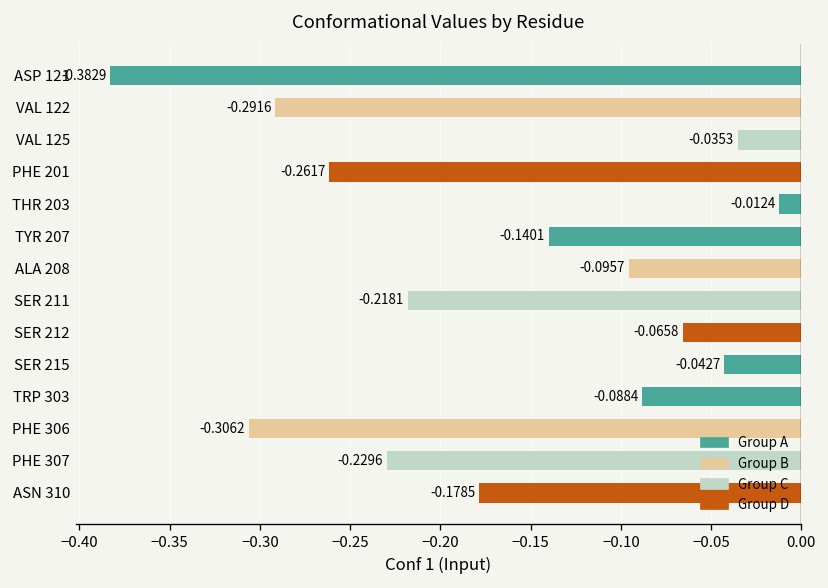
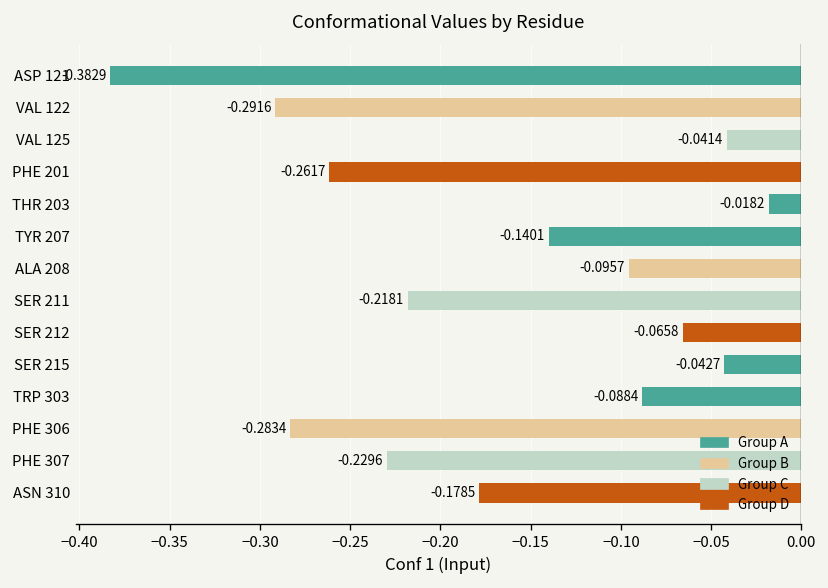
  {
    "ASP 121": -0.3829,
    "VAL 122": -0.2916,
-   "VAL 125": -0.0353,
+   "VAL 125": -0.0414,
    "PHE 201": -0.2617,
-   "THR 203": -0.0124,
+   "THR 203": -0.0182,
    "TYR 207": -0.1401,
    "ALA 208": -0.0957,
    "SER 211": -0.2181,
    "SER 212": -0.0658,
    "SER 215": -0.0427,
    "TRP 303": -0.0884,
-   "PHE 306": -0.3062,
+   "PHE 306": -0.2834,
    "PHE 307": -0.2296,
    "ASN 310": -0.1785
  }
